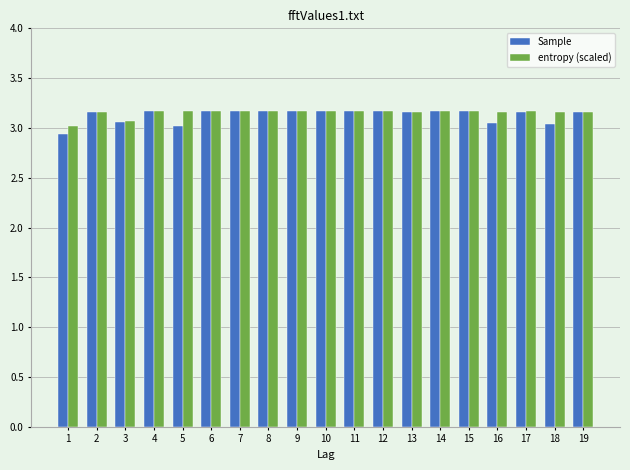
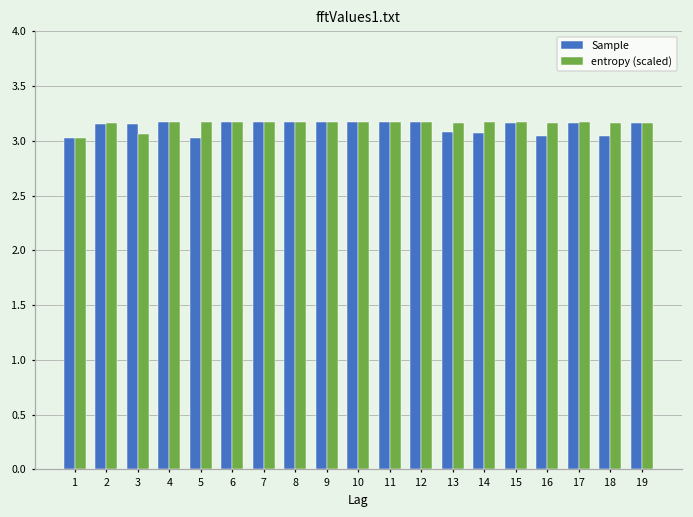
  {
    "Sample": {
-     "1": 2.9,
+     "1": 3.0,
      "2": 3.2,
-     "3": 3.1,
+     "3": 3.2,
      "4": 3.2,
      "5": 3.0,
      "6": 3.2,
      "7": 3.2,
      "8": 3.2,
      "9": 3.2,
      "10": 3.2,
      "11": 3.2,
      "12": 3.2,
-     "13": 3.2,
-     "14": 3.2,
+     "13": 3.1,
+     "14": 3.1,
      "15": 3.2,
      "16": 3.0,
      "17": 3.2,
      "18": 3.0,
      "19": 3.2
    },
    "entropy (scaled)": {
      "1": 3.0,
      "2": 3.2,
      "3": 3.1,
      "4": 3.2,
      "5": 3.2,
      "6": 3.2,
      "7": 3.2,
      "8": 3.2,
      "9": 3.2,
      "10": 3.2,
      "11": 3.2,
      "12": 3.2,
      "13": 3.2,
      "14": 3.2,
      "15": 3.2,
      "16": 3.2,
      "17": 3.2,
      "18": 3.2,
      "19": 3.2
    }
  }
